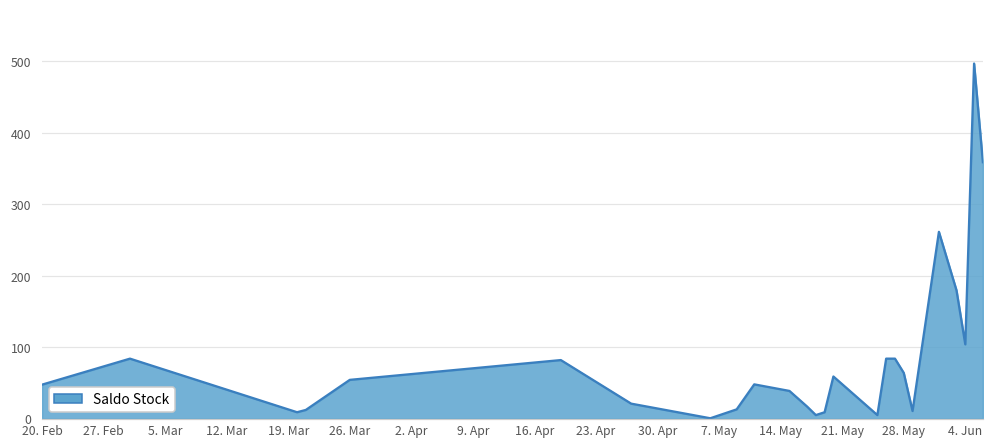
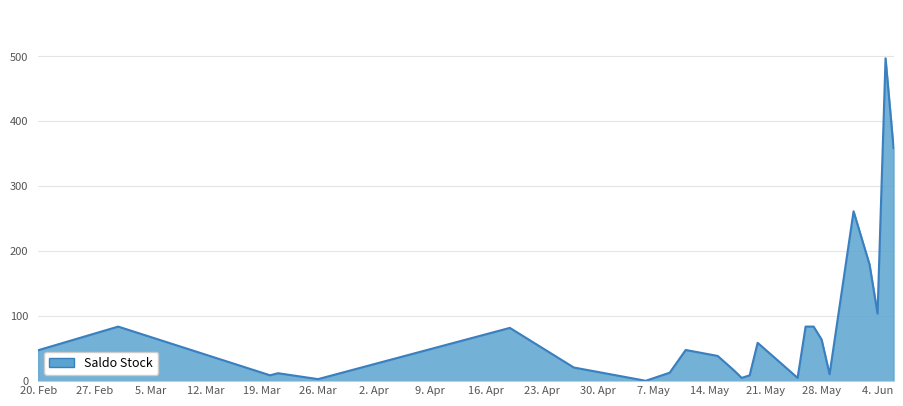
  {
    "20. Feb": 50,
-   "26. Mar": 50,
+   "26. Mar": 0,
    "28. May": 60,
    "4. Jun": 100
  }
